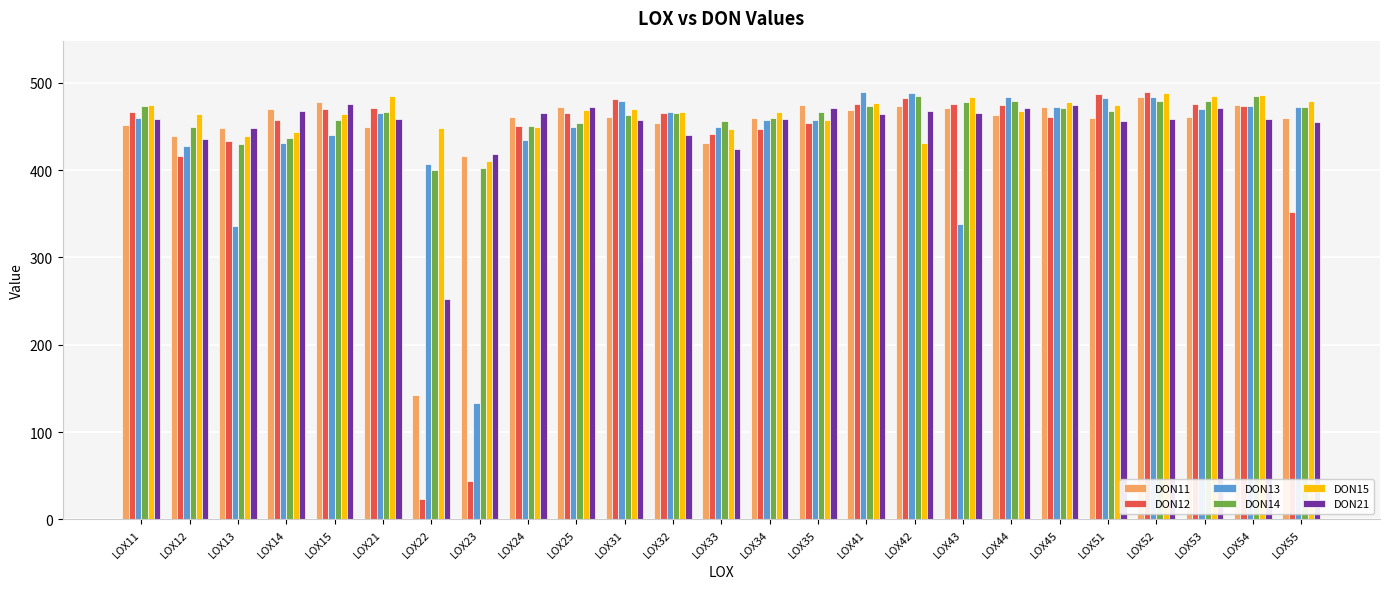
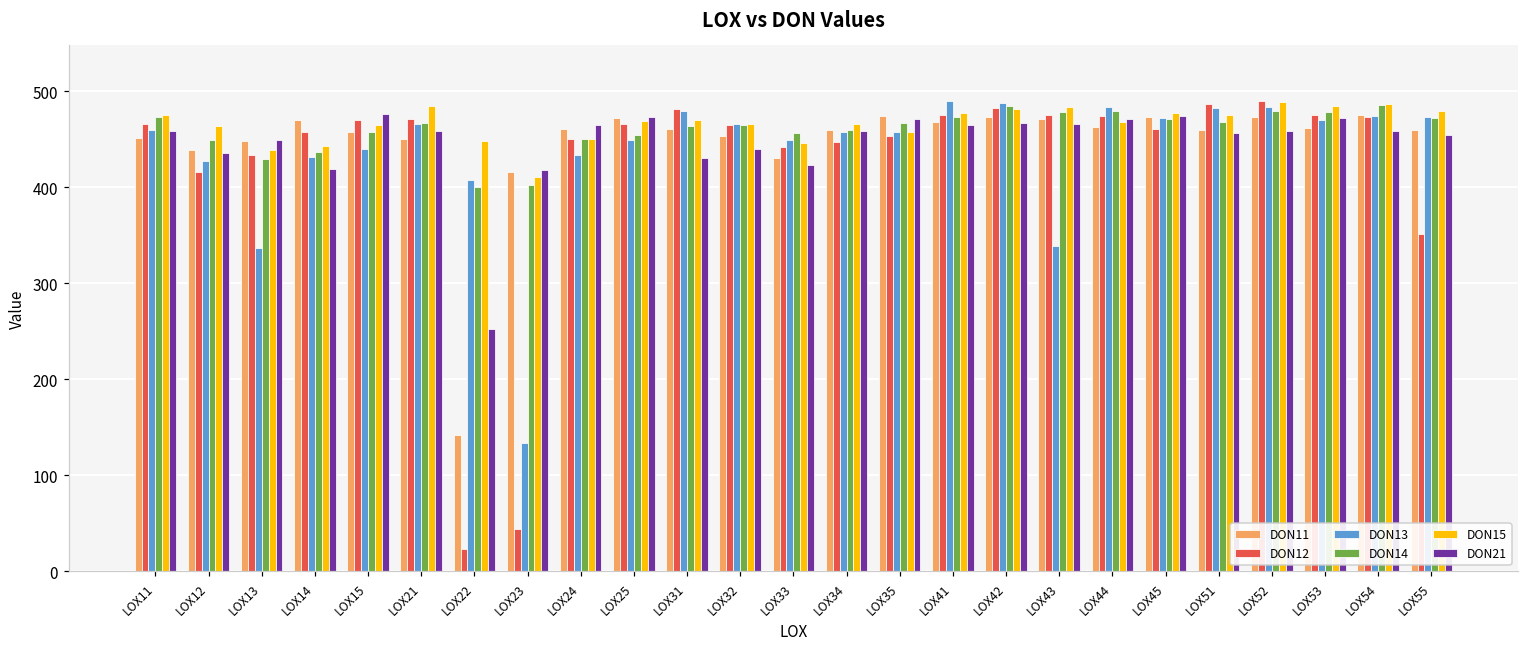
  {
    "DON11": {
      "LOX11": 450,
      "LOX12": 440,
      "LOX13": 450,
      "LOX14": 470,
-     "LOX15": 480,
+     "LOX15": 460,
      "LOX21": 450,
      "LOX22": 140,
      "LOX23": 420,
      "LOX24": 460,
      "LOX25": 470,
      "LOX31": 460,
      "LOX32": 450,
      "LOX33": 430,
      "LOX34": 460,
      "LOX35": 470,
      "LOX41": 470,
      "LOX42": 470,
      "LOX43": 470,
      "LOX44": 460,
      "LOX45": 470,
      "LOX51": 460,
-     "LOX52": 480,
+     "LOX52": 470,
      "LOX53": 460,
      "LOX54": 470,
      "LOX55": 460
    },
    "DON12": {
      "LOX11": 470,
      "LOX12": 420,
      "LOX13": 430,
      "LOX14": 460,
      "LOX15": 470,
      "LOX21": 470,
      "LOX22": 20,
      "LOX23": 40,
      "LOX24": 450,
      "LOX25": 470,
      "LOX31": 480,
      "LOX32": 460,
      "LOX33": 440,
      "LOX34": 450,
      "LOX35": 450,
      "LOX41": 480,
      "LOX42": 480,
      "LOX43": 480,
      "LOX44": 470,
      "LOX45": 460,
      "LOX51": 490,
      "LOX52": 490,
      "LOX53": 480,
      "LOX54": 470,
      "LOX55": 350
    },
    "DON13": {
      "LOX11": 460,
      "LOX12": 430,
      "LOX13": 340,
      "LOX14": 430,
      "LOX15": 440,
      "LOX21": 470,
      "LOX22": 410,
      "LOX23": 130,
      "LOX24": 430,
      "LOX25": 450,
      "LOX31": 480,
      "LOX32": 470,
      "LOX33": 450,
      "LOX34": 460,
      "LOX35": 460,
      "LOX41": 490,
      "LOX42": 490,
      "LOX43": 340,
      "LOX44": 480,
      "LOX45": 470,
      "LOX51": 480,
      "LOX52": 480,
      "LOX53": 470,
      "LOX54": 470,
      "LOX55": 470
    },
    "DON14": {
      "LOX11": 470,
      "LOX12": 450,
      "LOX13": 430,
      "LOX14": 440,
      "LOX15": 460,
      "LOX21": 470,
      "LOX22": 400,
      "LOX23": 400,
      "LOX24": 450,
      "LOX25": 450,
      "LOX31": 460,
      "LOX32": 470,
      "LOX33": 460,
      "LOX34": 460,
      "LOX35": 470,
      "LOX41": 470,
      "LOX42": 480,
      "LOX43": 480,
      "LOX44": 480,
      "LOX45": 470,
      "LOX51": 470,
      "LOX52": 480,
      "LOX53": 480,
      "LOX54": 490,
      "LOX55": 470
    },
    "DON15": {
      "LOX11": 480,
      "LOX12": 460,
      "LOX13": 440,
      "LOX14": 440,
      "LOX15": 460,
      "LOX21": 480,
      "LOX22": 450,
      "LOX23": 410,
      "LOX24": 450,
      "LOX25": 470,
      "LOX31": 470,
      "LOX32": 470,
      "LOX33": 450,
      "LOX34": 470,
      "LOX35": 460,
      "LOX41": 480,
-     "LOX42": 430,
+     "LOX42": 480,
      "LOX43": 480,
      "LOX44": 470,
      "LOX45": 480,
      "LOX51": 470,
      "LOX52": 490,
      "LOX53": 480,
      "LOX54": 490,
      "LOX55": 480
    },
    "DON21": {
      "LOX11": 460,
      "LOX12": 440,
      "LOX13": 450,
-     "LOX14": 470,
+     "LOX14": 420,
      "LOX15": 480,
      "LOX21": 460,
      "LOX22": 250,
      "LOX23": 420,
      "LOX24": 470,
      "LOX25": 470,
-     "LOX31": 460,
+     "LOX31": 430,
      "LOX32": 440,
      "LOX33": 420,
      "LOX34": 460,
      "LOX35": 470,
      "LOX41": 460,
      "LOX42": 470,
      "LOX43": 470,
      "LOX44": 470,
      "LOX45": 470,
      "LOX51": 460,
      "LOX52": 460,
      "LOX53": 470,
      "LOX54": 460,
      "LOX55": 450
    }
  }
